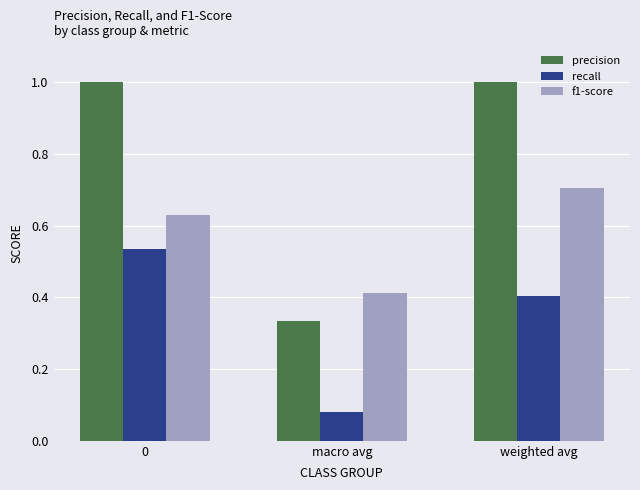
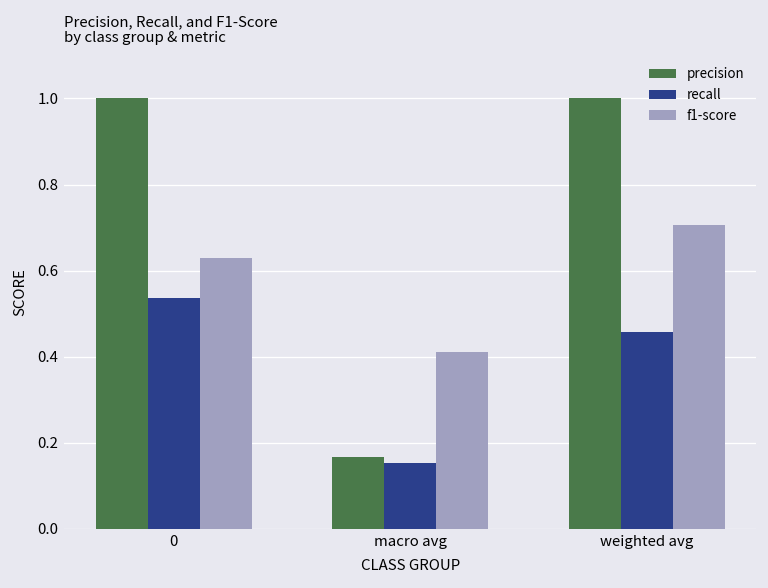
  {
    "precision": {
      "0": 1.00,
-     "macro avg": 0.33,
+     "macro avg": 0.17,
      "weighted avg": 1.00
    },
    "recall": {
      "0": 0.54,
-     "macro avg": 0.08,
-     "weighted avg": 0.40
+     "macro avg": 0.15,
+     "weighted avg": 0.46
    },
    "f1-score": {
      "0": 0.63,
      "macro avg": 0.41,
      "weighted avg": 0.71
    }
  }
